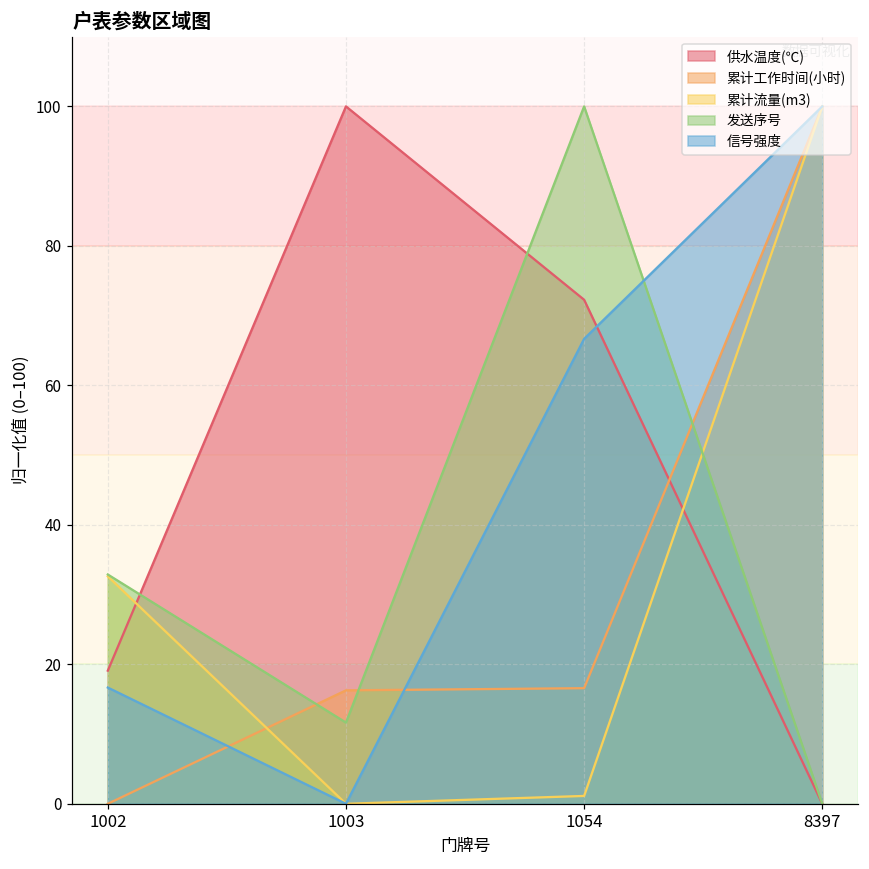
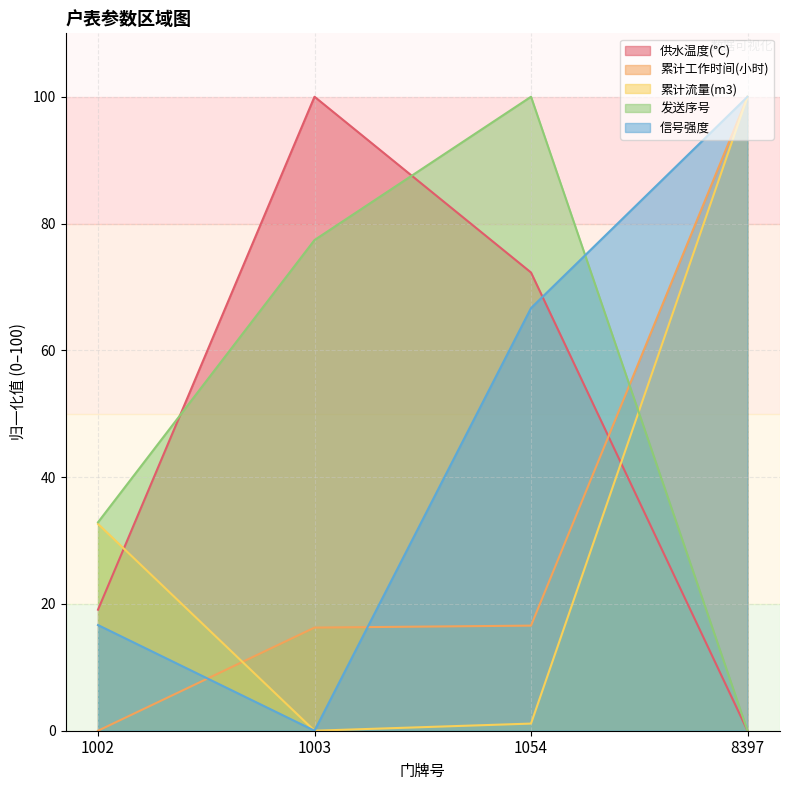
  {
    "供水温度(℃)": {
      "1002": 19,
      "1003": 100,
      "1054": 72
    },
    "发送序号": {
-     "1003": 12,
+     "1003": 77,
      "1054": 100
    },
    "信号强度": {
      "1002": 17,
      "1054": 67
    }
  }
